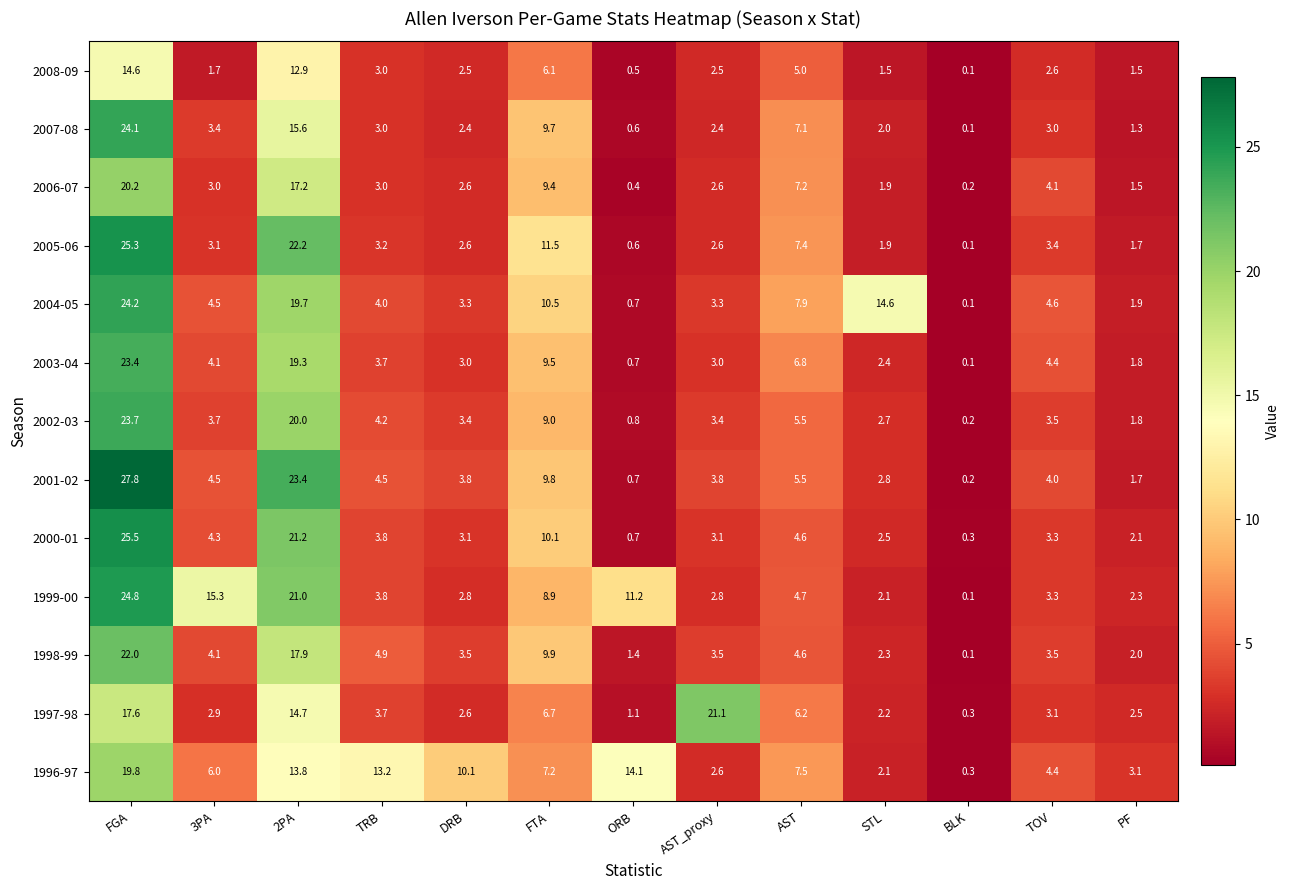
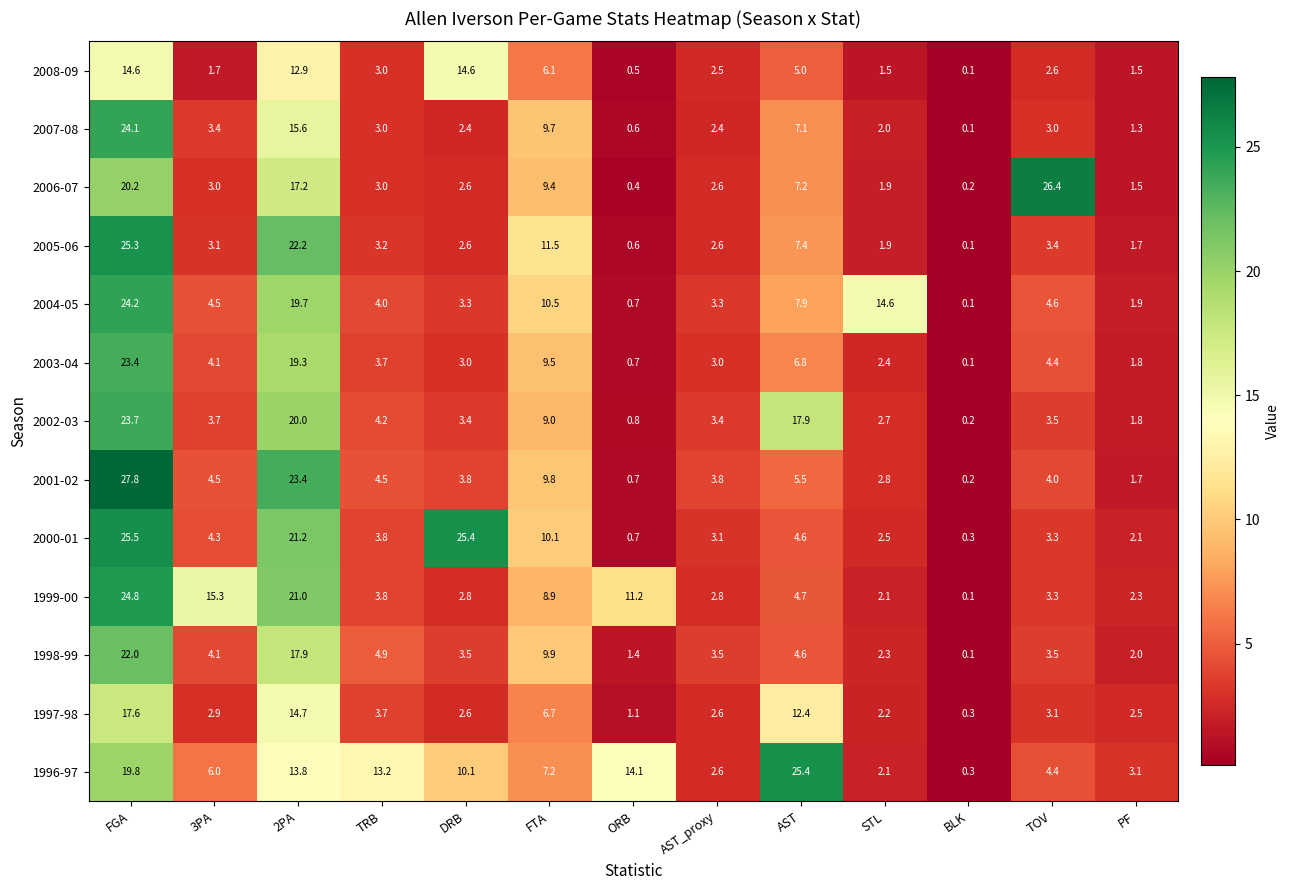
  {
    "2008-09": {
      "FGA": 14.6,
      "3PA": 1.7,
      "2PA": 12.9,
      "TRB": 3.0,
-     "DRB": 2.5,
+     "DRB": 14.6,
      "FTA": 6.1,
      "ORB": 0.5,
      "AST_proxy": 2.5,
      "AST": 5.0,
      "STL": 1.5,
      "BLK": 0.1,
      "TOV": 2.6,
      "PF": 1.5
    },
    "2007-08": {
      "FGA": 24.1,
      "3PA": 3.4,
      "2PA": 15.6,
      "TRB": 3.0,
      "DRB": 2.4,
      "FTA": 9.7,
      "ORB": 0.6,
      "AST_proxy": 2.4,
      "AST": 7.1,
      "STL": 2.0,
      "BLK": 0.1,
      "TOV": 3.0,
      "PF": 1.3
    },
    "2006-07": {
      "FGA": 20.2,
      "3PA": 3.0,
      "2PA": 17.2,
      "TRB": 3.0,
      "DRB": 2.6,
      "FTA": 9.4,
      "ORB": 0.4,
      "AST_proxy": 2.6,
      "AST": 7.2,
      "STL": 1.9,
      "BLK": 0.2,
-     "TOV": 4.1,
+     "TOV": 26.4,
      "PF": 1.5
    },
    "2005-06": {
      "FGA": 25.3,
      "3PA": 3.1,
      "2PA": 22.2,
      "TRB": 3.2,
      "DRB": 2.6,
      "FTA": 11.5,
      "ORB": 0.6,
      "AST_proxy": 2.6,
      "AST": 7.4,
      "STL": 1.9,
      "BLK": 0.1,
      "TOV": 3.4,
      "PF": 1.7
    },
    "2004-05": {
      "FGA": 24.2,
      "3PA": 4.5,
      "2PA": 19.7,
      "TRB": 4.0,
      "DRB": 3.3,
      "FTA": 10.5,
      "ORB": 0.7,
      "AST_proxy": 3.3,
      "AST": 7.9,
      "STL": 14.6,
      "BLK": 0.1,
      "TOV": 4.6,
      "PF": 1.9
    },
    "2003-04": {
      "FGA": 23.4,
      "3PA": 4.1,
      "2PA": 19.3,
      "TRB": 3.7,
      "DRB": 3.0,
      "FTA": 9.5,
      "ORB": 0.7,
      "AST_proxy": 3.0,
      "AST": 6.8,
      "STL": 2.4,
      "BLK": 0.1,
      "TOV": 4.4,
      "PF": 1.8
    },
    "2002-03": {
      "FGA": 23.7,
      "3PA": 3.7,
      "2PA": 20.0,
      "TRB": 4.2,
      "DRB": 3.4,
      "FTA": 9.0,
      "ORB": 0.8,
      "AST_proxy": 3.4,
-     "AST": 5.5,
+     "AST": 17.9,
      "STL": 2.7,
      "BLK": 0.2,
      "TOV": 3.5,
      "PF": 1.8
    },
    "2001-02": {
      "FGA": 27.8,
      "3PA": 4.5,
      "2PA": 23.4,
      "TRB": 4.5,
      "DRB": 3.8,
      "FTA": 9.8,
      "ORB": 0.7,
      "AST_proxy": 3.8,
      "AST": 5.5,
      "STL": 2.8,
      "BLK": 0.2,
      "TOV": 4.0,
      "PF": 1.7
    },
    "2000-01": {
      "FGA": 25.5,
      "3PA": 4.3,
      "2PA": 21.2,
      "TRB": 3.8,
-     "DRB": 3.1,
+     "DRB": 25.4,
      "FTA": 10.1,
      "ORB": 0.7,
      "AST_proxy": 3.1,
      "AST": 4.6,
      "STL": 2.5,
      "BLK": 0.3,
      "TOV": 3.3,
      "PF": 2.1
    },
    "1999-00": {
      "FGA": 24.8,
      "3PA": 15.3,
      "2PA": 21.0,
      "TRB": 3.8,
      "DRB": 2.8,
      "FTA": 8.9,
      "ORB": 11.2,
      "AST_proxy": 2.8,
      "AST": 4.7,
      "STL": 2.1,
      "BLK": 0.1,
      "TOV": 3.3,
      "PF": 2.3
    },
    "1998-99": {
      "FGA": 22.0,
      "3PA": 4.1,
      "2PA": 17.9,
      "TRB": 4.9,
      "DRB": 3.5,
      "FTA": 9.9,
      "ORB": 1.4,
      "AST_proxy": 3.5,
      "AST": 4.6,
      "STL": 2.3,
      "BLK": 0.1,
      "TOV": 3.5,
      "PF": 2.0
    },
    "1997-98": {
      "FGA": 17.6,
      "3PA": 2.9,
      "2PA": 14.7,
      "TRB": 3.7,
      "DRB": 2.6,
      "FTA": 6.7,
      "ORB": 1.1,
-     "AST_proxy": 21.1,
-     "AST": 6.2,
+     "AST_proxy": 2.6,
+     "AST": 12.4,
      "STL": 2.2,
      "BLK": 0.3,
      "TOV": 3.1,
      "PF": 2.5
    },
    "1996-97": {
      "FGA": 19.8,
      "3PA": 6.0,
      "2PA": 13.8,
      "TRB": 13.2,
      "DRB": 10.1,
      "FTA": 7.2,
      "ORB": 14.1,
      "AST_proxy": 2.6,
-     "AST": 7.5,
+     "AST": 25.4,
      "STL": 2.1,
      "BLK": 0.3,
      "TOV": 4.4,
      "PF": 3.1
    }
  }
